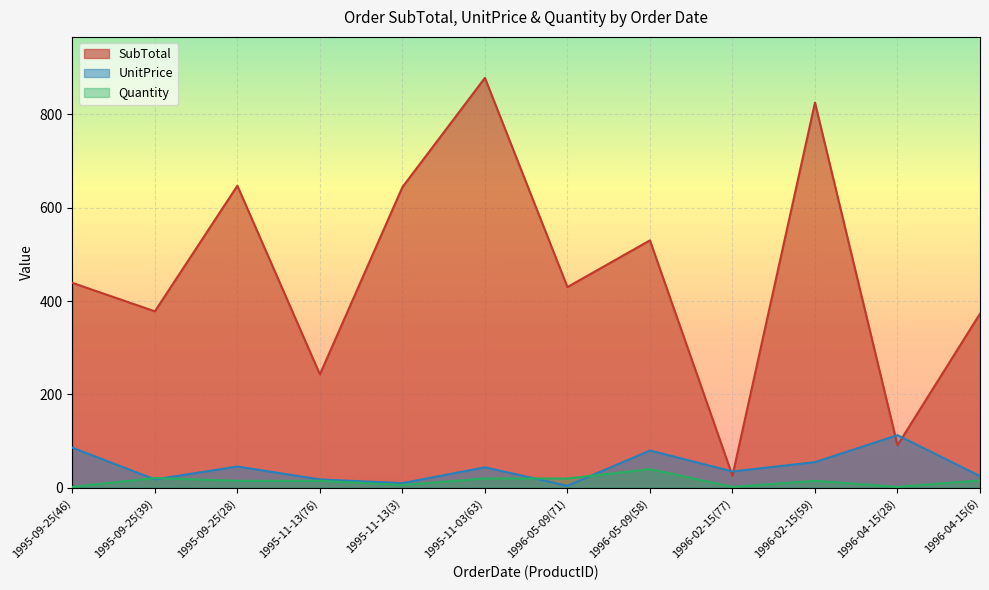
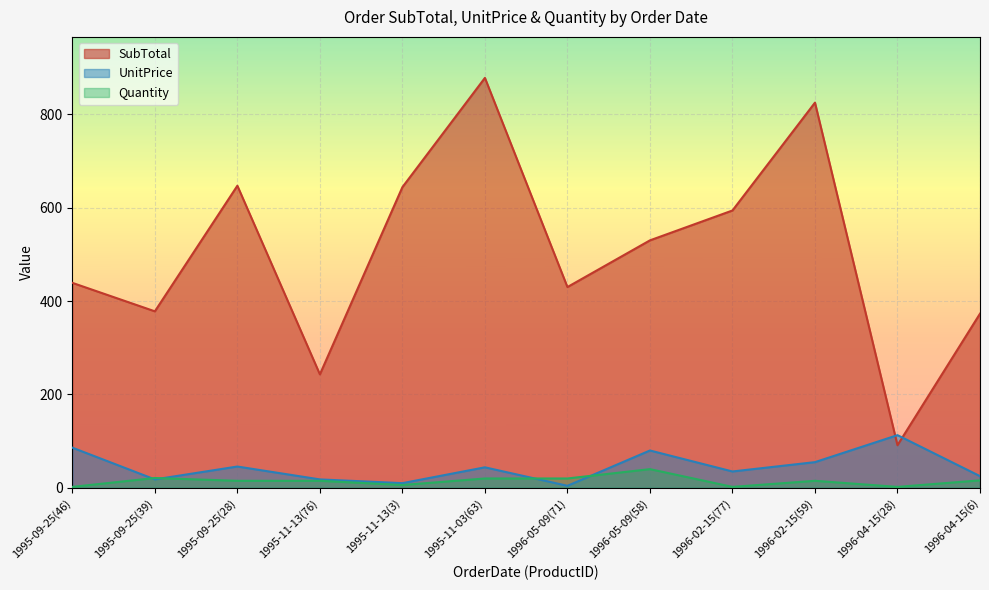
  {
    "SubTotal": {
      "1995-09-25(46)": 440,
      "1995-09-25(39)": 380,
      "1995-09-25(28)": 650,
      "1995-11-13(76)": 240,
      "1995-11-13(3)": 640,
      "1995-11-03(63)": 880,
      "1996-05-09(71)": 430,
      "1996-05-09(58)": 530,
-     "1996-02-15(77)": 30,
+     "1996-02-15(77)": 590,
      "1996-02-15(59)": 830,
      "1996-04-15(28)": 90,
      "1996-04-15(6)": 370
    },
    "UnitPrice": {
      "1995-09-25(46)": 90,
      "1995-09-25(28)": 50,
      "1995-11-03(63)": 40,
      "1996-05-09(71)": 0,
      "1996-05-09(58)": 80,
      "1996-02-15(77)": 40,
      "1996-02-15(59)": 60,
      "1996-04-15(28)": 110,
      "1996-04-15(6)": 30
    },
    "Quantity": {
      "1995-09-25(46)": 0,
      "1995-09-25(28)": 20,
      "1995-11-03(63)": 20,
      "1996-05-09(71)": 20,
      "1996-05-09(58)": 40,
      "1996-02-15(77)": 0,
      "1996-02-15(59)": 20,
      "1996-04-15(28)": 0,
      "1996-04-15(6)": 20
    }
  }
